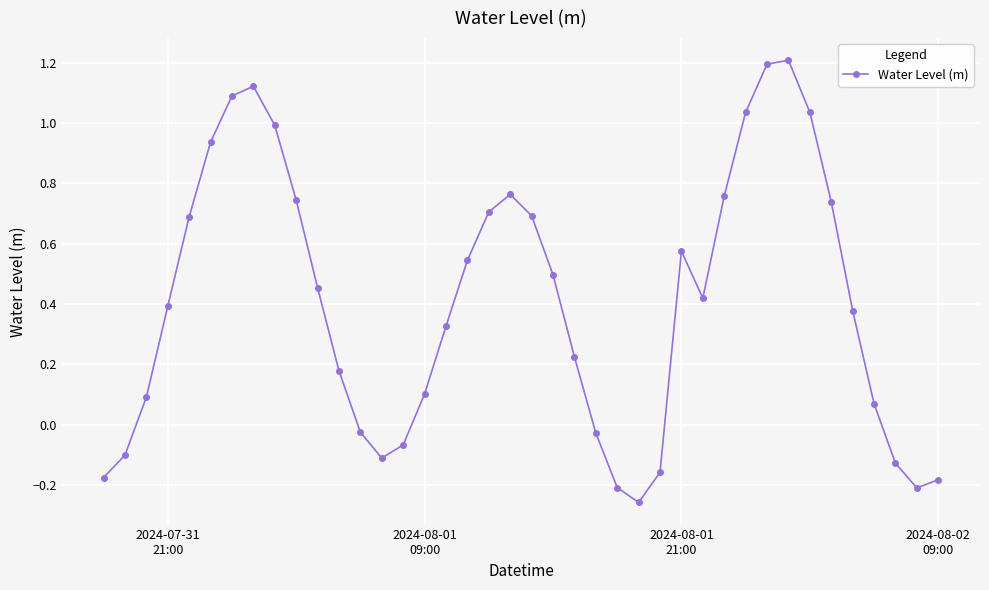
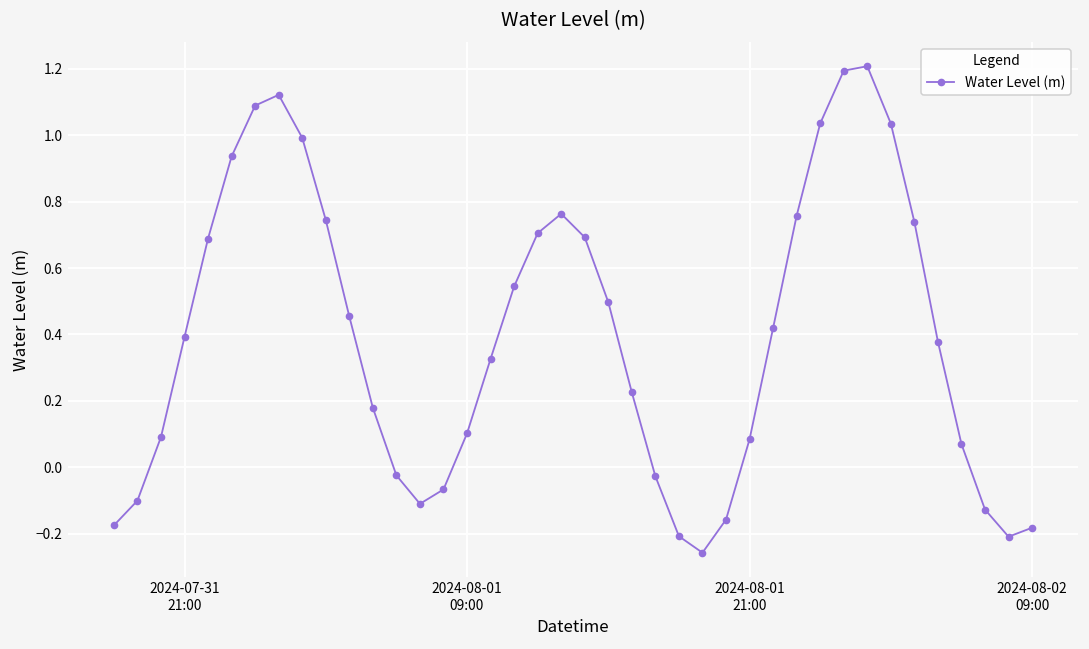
  {
    "2024-07-31 21:00": 0.39,
    "2024-08-01 09:00": 0.10,
-   "2024-08-01 21:00": 0.58,
+   "2024-08-01 21:00": 0.08,
    "2024-08-02 09:00": -0.18
  }
